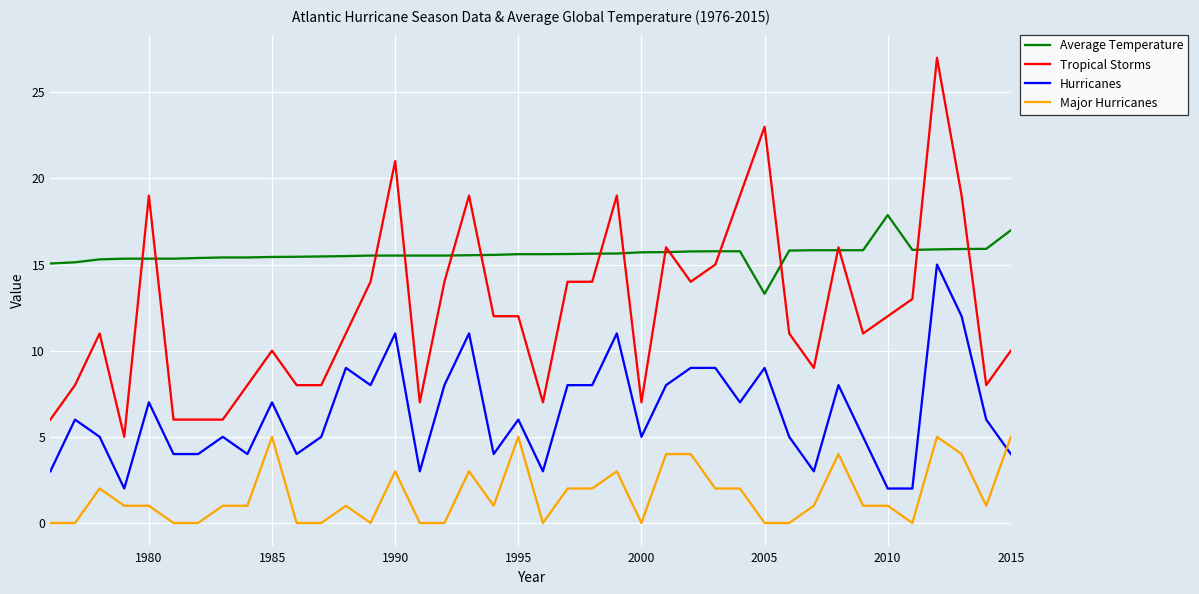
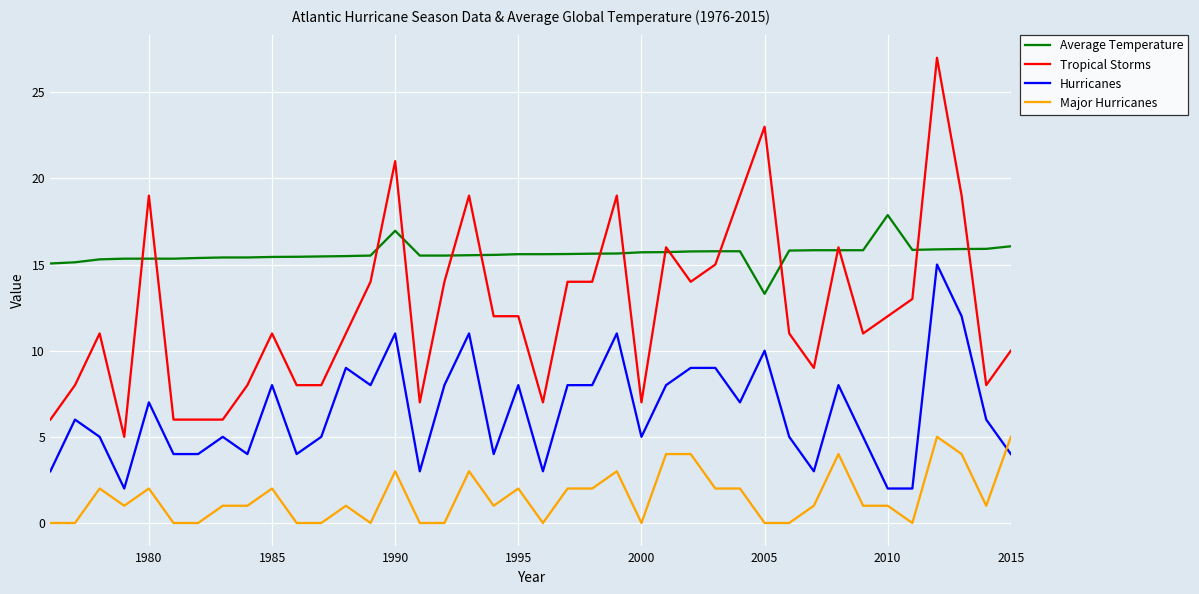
  {
    "Average Temperature": {
      "1980": 15.3,
      "1985": 15.4,
-     "1990": 15.5,
+     "1990": 17.0,
      "1995": 15.6,
      "2000": 15.7,
      "2005": 13.3,
      "2010": 17.9,
-     "2015": 17.0
+     "2015": 16.1
    },
    "Tropical Storms": {
      "1980": 19,
-     "1985": 10,
+     "1985": 11,
      "1990": 21,
      "1995": 12,
      "2000": 7,
      "2005": 23,
      "2010": 12,
      "2015": 10
    },
    "Hurricanes": {
      "1980": 7,
-     "1985": 7,
+     "1985": 8,
      "1990": 11,
-     "1995": 6,
+     "1995": 8,
      "2000": 5,
-     "2005": 9,
+     "2005": 10,
      "2010": 2,
      "2015": 4
    },
    "Major Hurricanes": {
-     "1980": 1,
-     "1985": 5,
+     "1980": 2,
+     "1985": 2,
      "1990": 3,
-     "1995": 5,
+     "1995": 2,
      "2000": 0,
      "2005": 0,
      "2010": 1,
      "2015": 5
    }
  }
